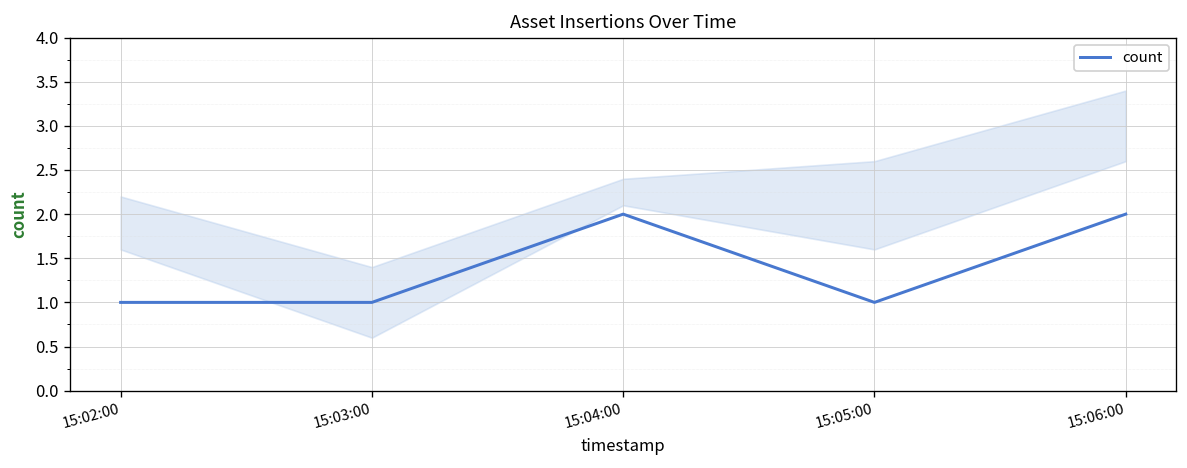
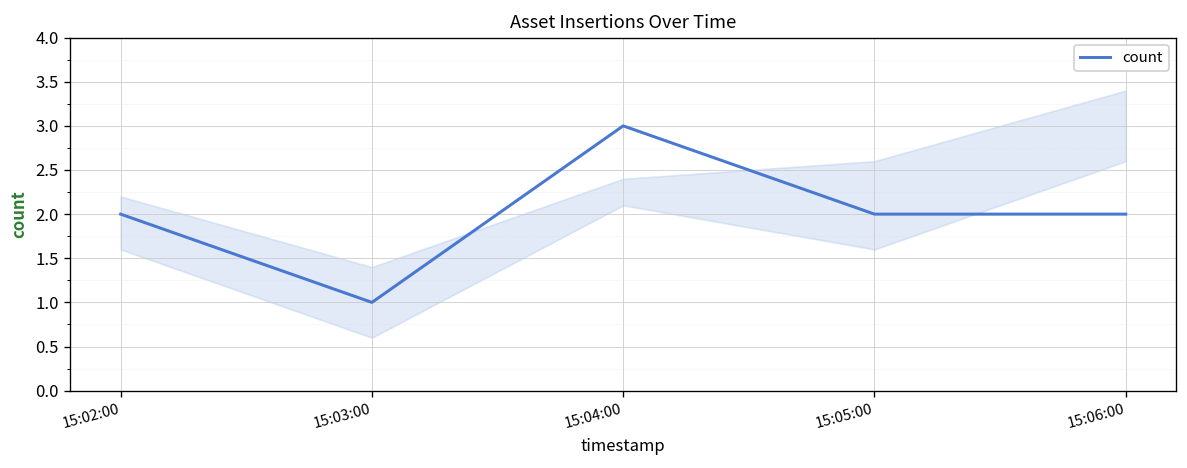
  {
    "count": {
-     "15:02:00": 1,
+     "15:02:00": 2,
      "15:03:00": 1,
-     "15:04:00": 2,
-     "15:05:00": 1,
+     "15:04:00": 3,
+     "15:05:00": 2,
      "15:06:00": 2
    }
  }
